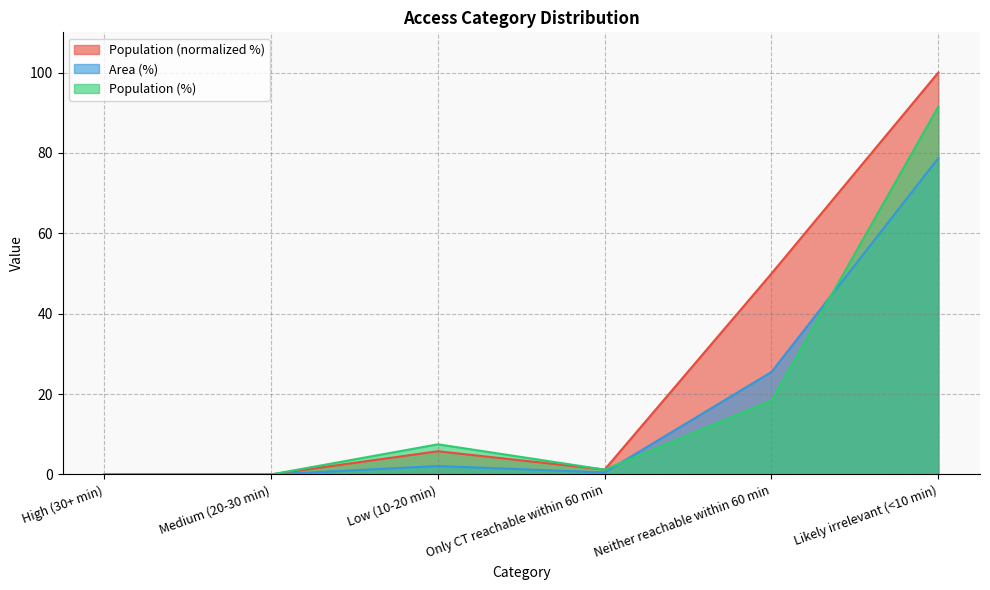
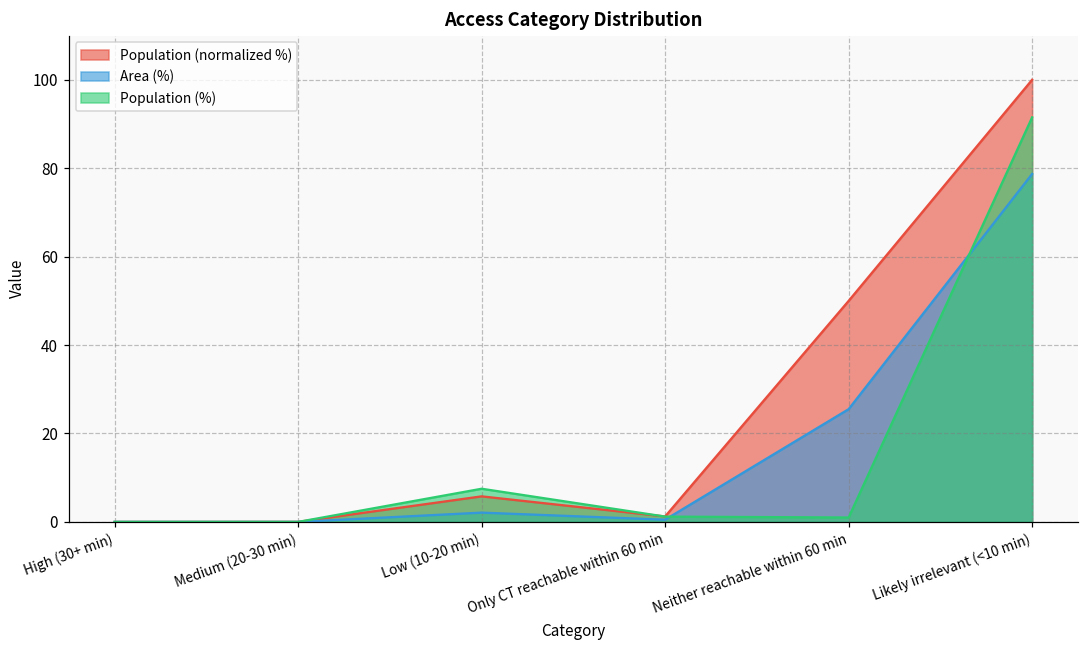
  {
    "Population (normalized %)": {
      "Low (10-20 min)": 6,
      "Neither reachable within 60 min": 50,
      "Likely irrelevant (<10 min)": 100
    },
    "Area (%)": {
      "Low (10-20 min)": 2,
      "Only CT reachable within 60 min": 1,
      "Neither reachable within 60 min": 26,
      "Likely irrelevant (<10 min)": 79
    },
    "Population (%)": {
      "Low (10-20 min)": 8,
-     "Neither reachable within 60 min": 18,
+     "Neither reachable within 60 min": 1,
      "Likely irrelevant (<10 min)": 92
    }
  }
